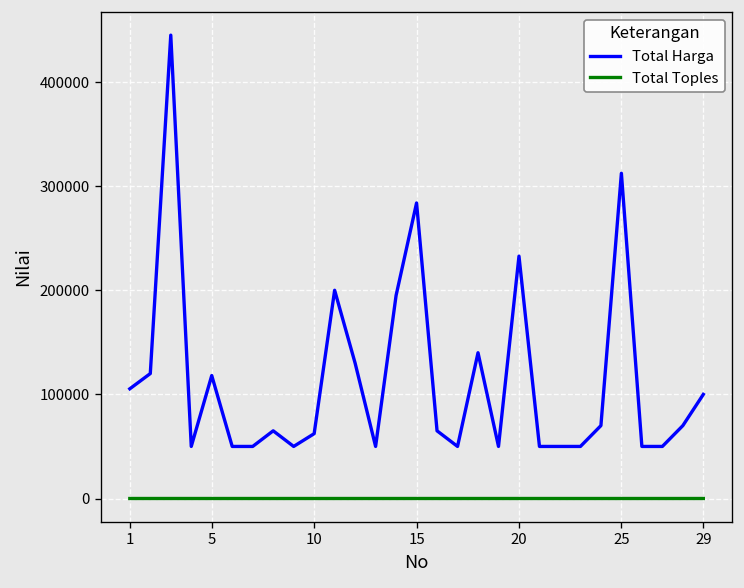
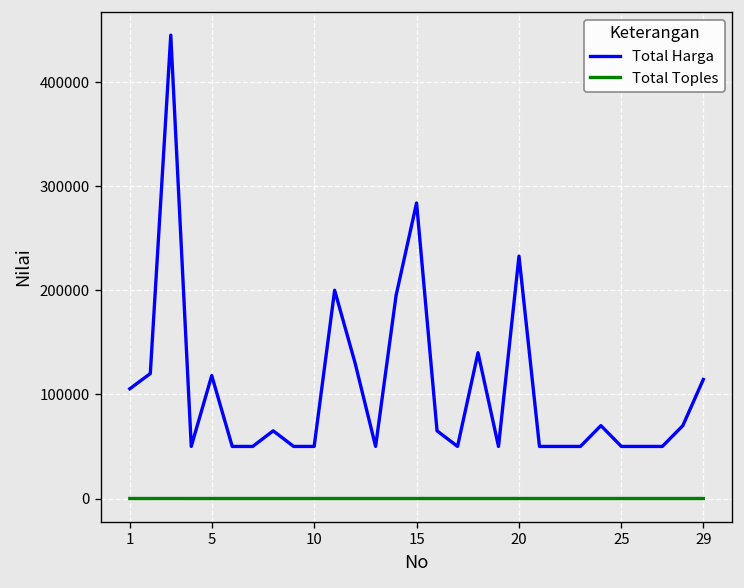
  {
    "Total Harga": {
      "1": 110000,
      "5": 120000,
-     "10": 60000,
+     "10": 50000,
      "15": 280000,
      "20": 230000,
-     "25": 310000,
-     "29": 100000
+     "25": 50000,
+     "29": 110000
    },
    "Total Toples": {
      "1": 0,
      "5": 0,
      "10": 0,
      "15": 0,
      "20": 0,
      "25": 0,
      "29": 0
    }
  }
